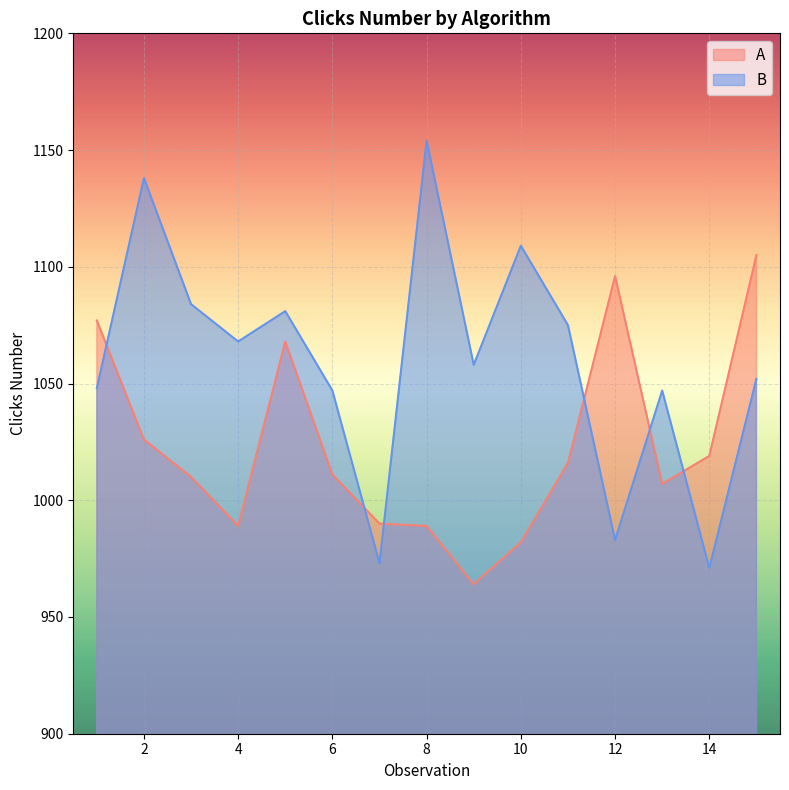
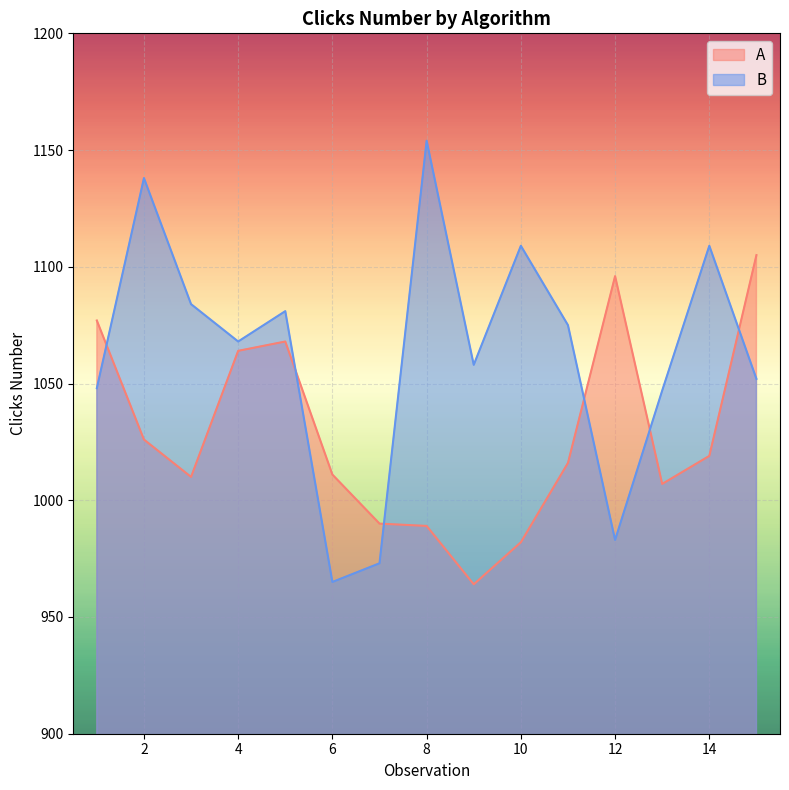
  {
    "A": {
      "2": 1026,
-     "4": 989,
+     "4": 1064,
      "6": 1011,
      "8": 989,
      "10": 982,
      "12": 1096,
      "14": 1019
    },
    "B": {
      "2": 1138,
      "4": 1068,
-     "6": 1047,
+     "6": 965,
      "8": 1154,
      "10": 1109,
      "12": 983,
-     "14": 971
+     "14": 1109
    }
  }
